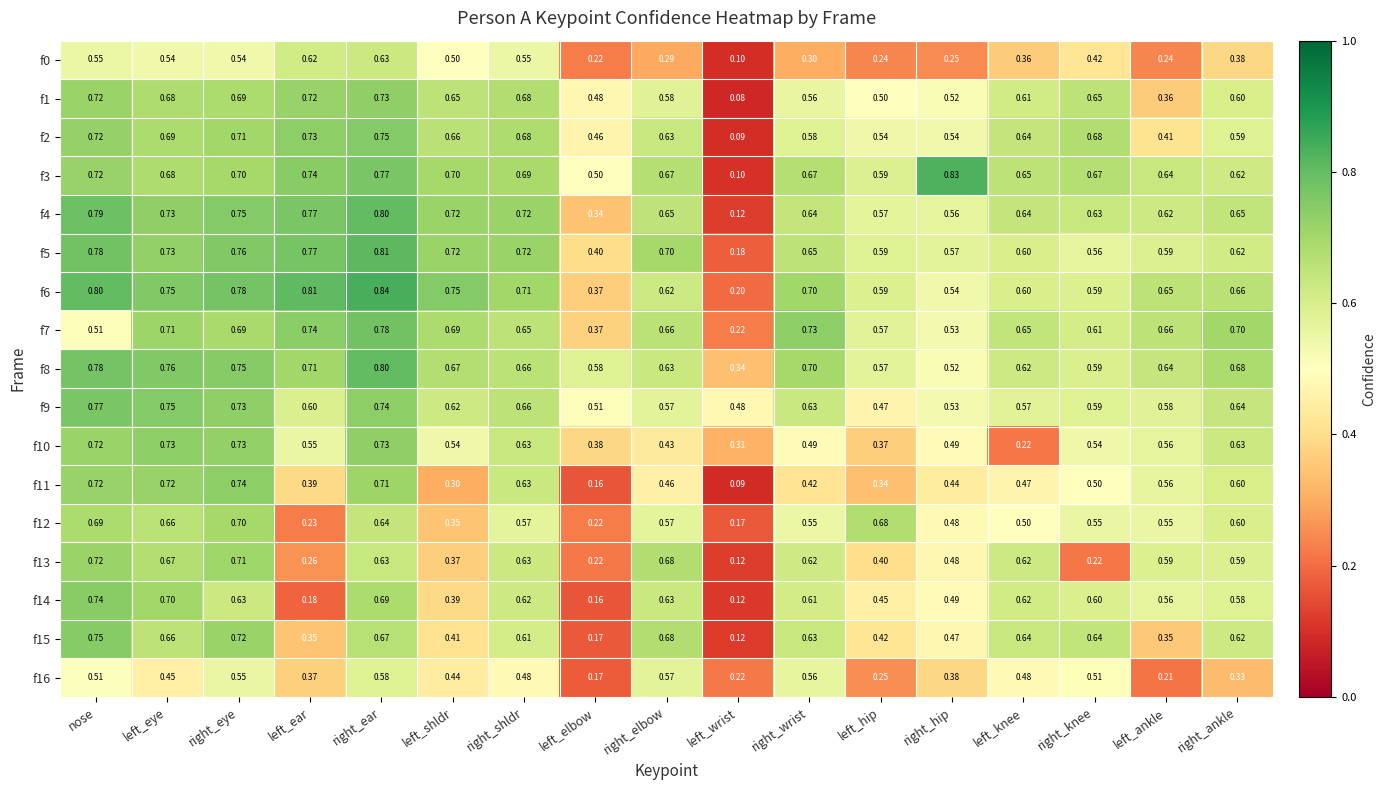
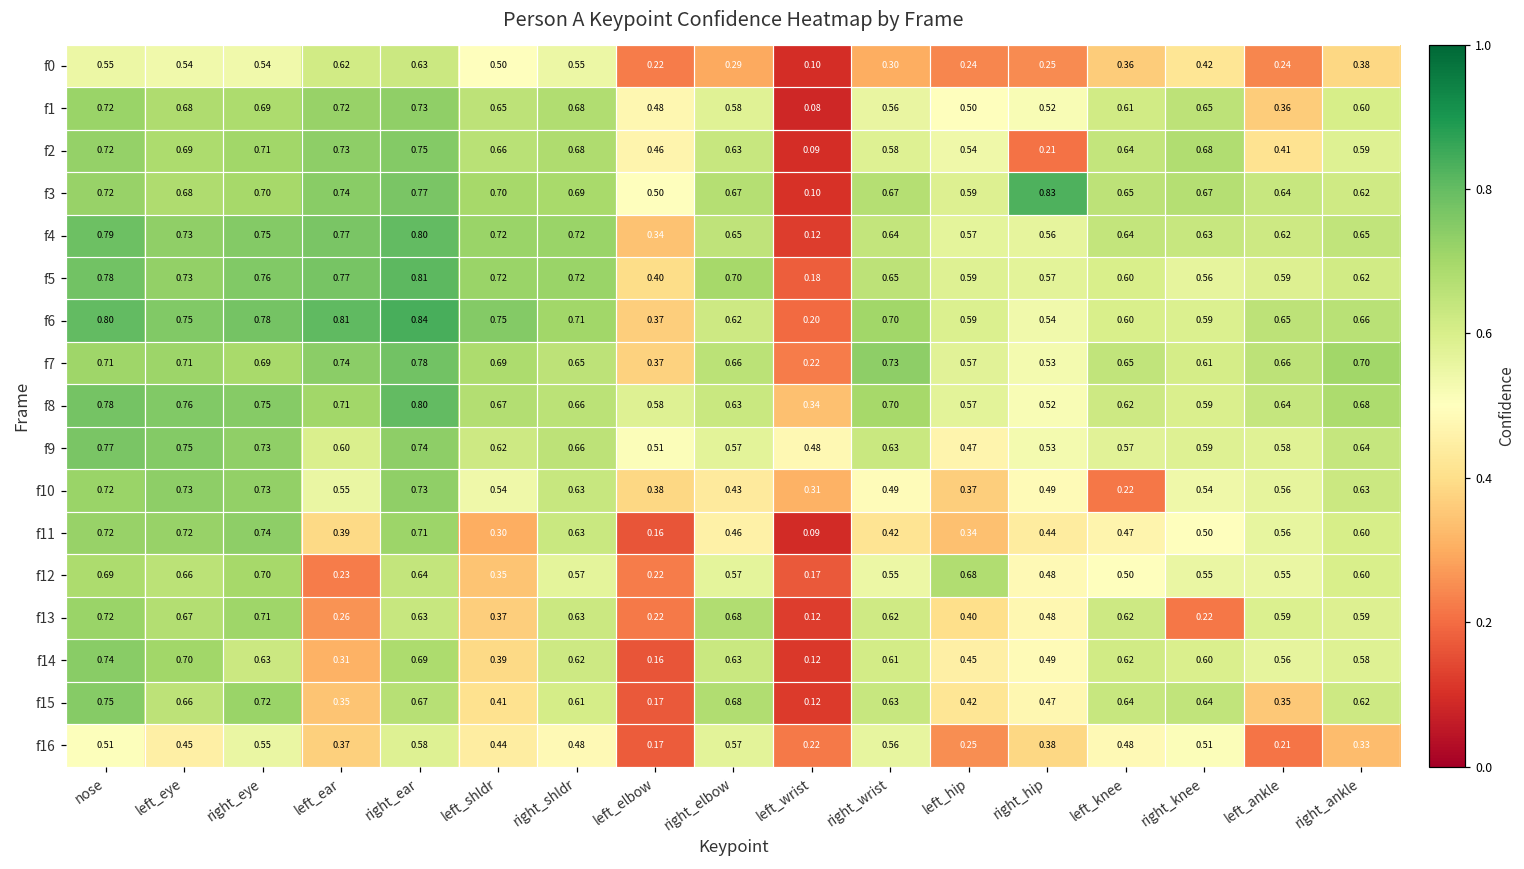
  {
    "f2": {
      "nose": 0.72,
      "left_eye": 0.69,
      "right_eye": 0.71,
      "left_ear": 0.73,
      "right_ear": 0.75,
      "left_shldr": 0.66,
      "right_shldr": 0.68,
      "left_elbow": 0.46,
      "right_elbow": 0.63,
      "left_wrist": 0.09,
      "right_wrist": 0.58,
      "left_hip": 0.54,
-     "right_hip": 0.54,
+     "right_hip": 0.21,
      "left_knee": 0.64,
      "right_knee": 0.68,
      "left_ankle": 0.41,
      "right_ankle": 0.59
    },
    "f7": {
-     "nose": 0.51,
+     "nose": 0.71,
      "left_eye": 0.71,
      "right_eye": 0.69,
      "left_ear": 0.74,
      "right_ear": 0.78,
      "left_shldr": 0.69,
      "right_shldr": 0.65,
      "left_elbow": 0.37,
      "right_elbow": 0.66,
      "left_wrist": 0.22,
      "right_wrist": 0.73,
      "left_hip": 0.57,
      "right_hip": 0.53,
      "left_knee": 0.65,
      "right_knee": 0.61,
      "left_ankle": 0.66,
      "right_ankle": 0.70
    },
    "f14": {
      "nose": 0.74,
      "left_eye": 0.70,
      "right_eye": 0.63,
-     "left_ear": 0.18,
+     "left_ear": 0.31,
      "right_ear": 0.69,
      "left_shldr": 0.39,
      "right_shldr": 0.62,
      "left_elbow": 0.16,
      "right_elbow": 0.63,
      "left_wrist": 0.12,
      "right_wrist": 0.61,
      "left_hip": 0.45,
      "right_hip": 0.49,
      "left_knee": 0.62,
      "right_knee": 0.60,
      "left_ankle": 0.56,
      "right_ankle": 0.58
    }
  }
